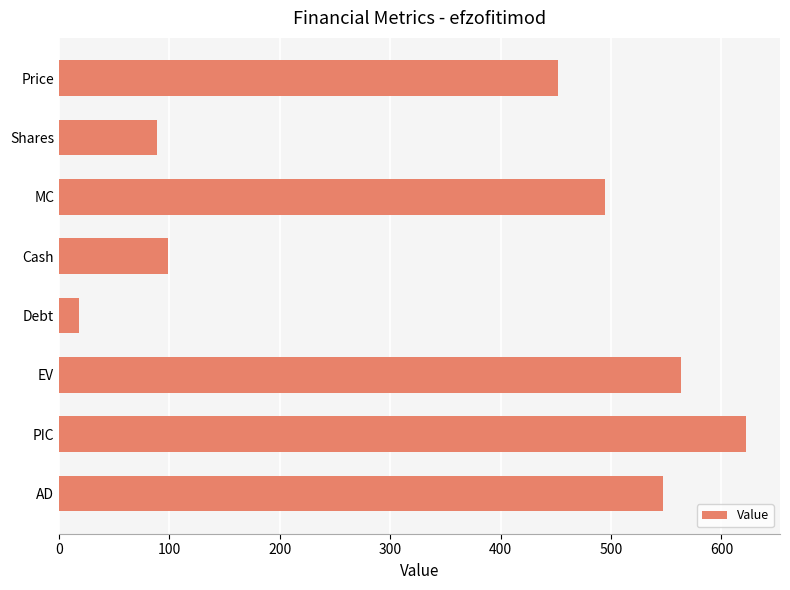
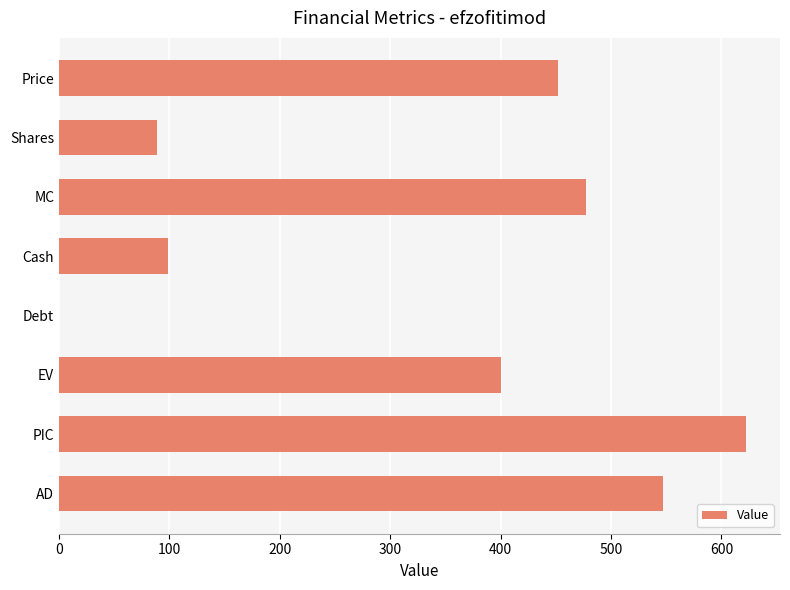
  {
    "Price": 452,
    "Shares": 89,
-   "MC": 495,
+   "MC": 477,
    "Cash": 99,
-   "Debt": 18,
-   "EV": 564,
+   "Debt": 0,
+   "EV": 401,
    "PIC": 622,
    "AD": 547
  }
